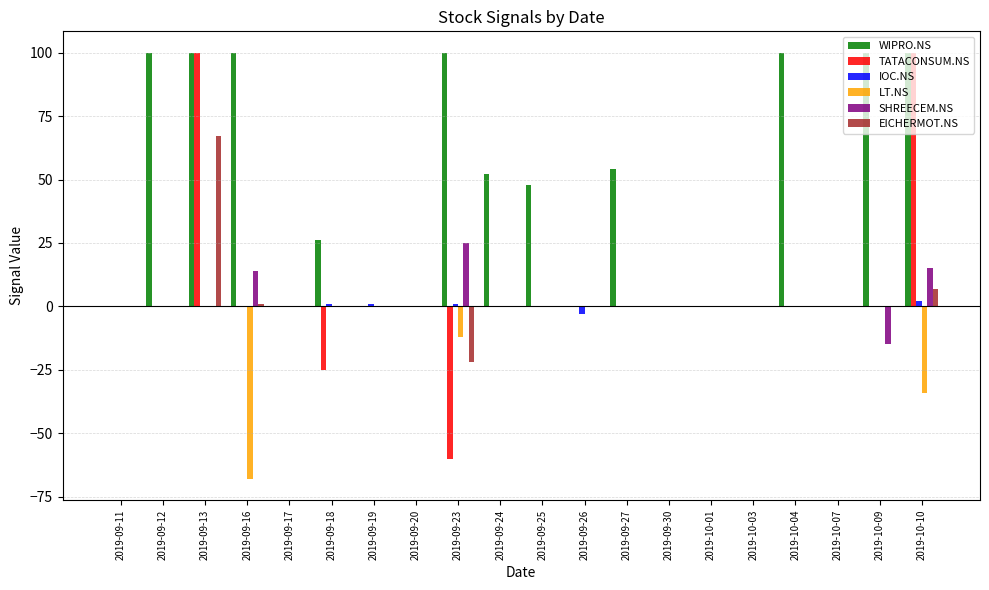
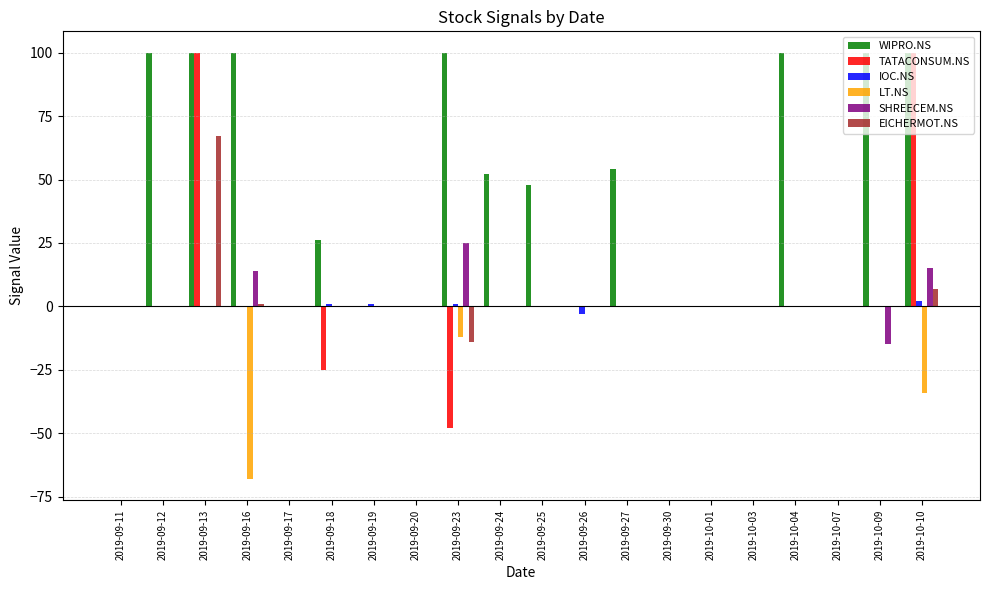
  {
    "WIPRO.NS": {
      "2019-09-11": 0,
      "2019-09-12": 100,
      "2019-09-13": 100,
      "2019-09-16": 100,
      "2019-09-17": 0,
      "2019-09-18": 26,
      "2019-09-19": 0,
      "2019-09-20": 0,
      "2019-09-23": 100,
      "2019-09-24": 52,
      "2019-09-25": 48,
      "2019-09-26": 0,
      "2019-09-27": 54,
      "2019-09-30": 0,
      "2019-10-01": 0,
      "2019-10-03": 0,
      "2019-10-04": 100,
      "2019-10-07": 0
    },
    "TATACONSUM.NS": {
      "2019-09-11": 0,
      "2019-09-12": 0,
      "2019-09-13": 100,
      "2019-09-16": 0,
      "2019-09-17": 0,
      "2019-09-18": -25,
      "2019-09-19": 0,
      "2019-09-20": 0,
-     "2019-09-23": -60,
+     "2019-09-23": -48,
      "2019-09-24": 0,
      "2019-09-25": 0,
      "2019-09-26": 0,
      "2019-09-27": 0,
      "2019-09-30": 0,
      "2019-10-01": 0,
      "2019-10-03": 0,
      "2019-10-04": 0,
      "2019-10-07": 0,
      "2019-10-09": 0
    },
    "IOC.NS": {
      "2019-09-11": 0,
      "2019-09-12": 0,
      "2019-09-13": 0,
      "2019-09-16": 0,
      "2019-09-17": 0,
      "2019-09-18": 1,
      "2019-09-19": 1,
      "2019-09-20": 0,
      "2019-09-23": 1,
      "2019-09-24": 0,
      "2019-09-25": 0,
      "2019-09-26": -3,
      "2019-09-27": 0,
      "2019-09-30": 0,
      "2019-10-01": 0,
      "2019-10-03": 0,
      "2019-10-04": 0,
      "2019-10-07": 0,
      "2019-10-09": 0,
      "2019-10-10": 2
    },
    "LT.NS": {
      "2019-09-11": 0,
      "2019-09-12": 0,
      "2019-09-13": 0,
      "2019-09-16": -68,
      "2019-09-17": 0,
      "2019-09-18": 0,
      "2019-09-19": 0,
      "2019-09-20": 0,
      "2019-09-23": -12,
      "2019-09-24": 0,
      "2019-09-25": 0,
      "2019-09-26": 0,
      "2019-09-27": 0,
      "2019-09-30": 0,
      "2019-10-01": 0,
      "2019-10-03": 0,
      "2019-10-04": 0,
      "2019-10-07": 0,
      "2019-10-09": 0,
      "2019-10-10": -34
    },
    "SHREECEM.NS": {
      "2019-09-11": 0,
      "2019-09-12": 0,
      "2019-09-13": 0,
      "2019-09-16": 14,
      "2019-09-17": 0,
      "2019-09-18": 0,
      "2019-09-19": 0,
      "2019-09-20": 0,
      "2019-09-23": 25,
      "2019-09-24": 0,
      "2019-09-25": 0,
      "2019-09-26": 0,
      "2019-09-27": 0,
      "2019-09-30": 0,
      "2019-10-01": 0,
      "2019-10-03": 0,
      "2019-10-04": 0,
      "2019-10-07": 0,
      "2019-10-09": -15,
      "2019-10-10": 15
    },
    "EICHERMOT.NS": {
      "2019-09-11": 0,
      "2019-09-12": 0,
      "2019-09-13": 67,
      "2019-09-16": 1,
      "2019-09-17": 0,
      "2019-09-18": 0,
      "2019-09-19": 0,
      "2019-09-20": 0,
-     "2019-09-23": -22,
+     "2019-09-23": -14,
      "2019-09-24": 0,
      "2019-09-25": 0,
      "2019-09-26": 0,
      "2019-09-27": 0,
      "2019-09-30": 0,
      "2019-10-01": 0,
      "2019-10-03": 0,
      "2019-10-04": 0,
      "2019-10-07": 0,
      "2019-10-09": 0,
      "2019-10-10": 7
    }
  }
